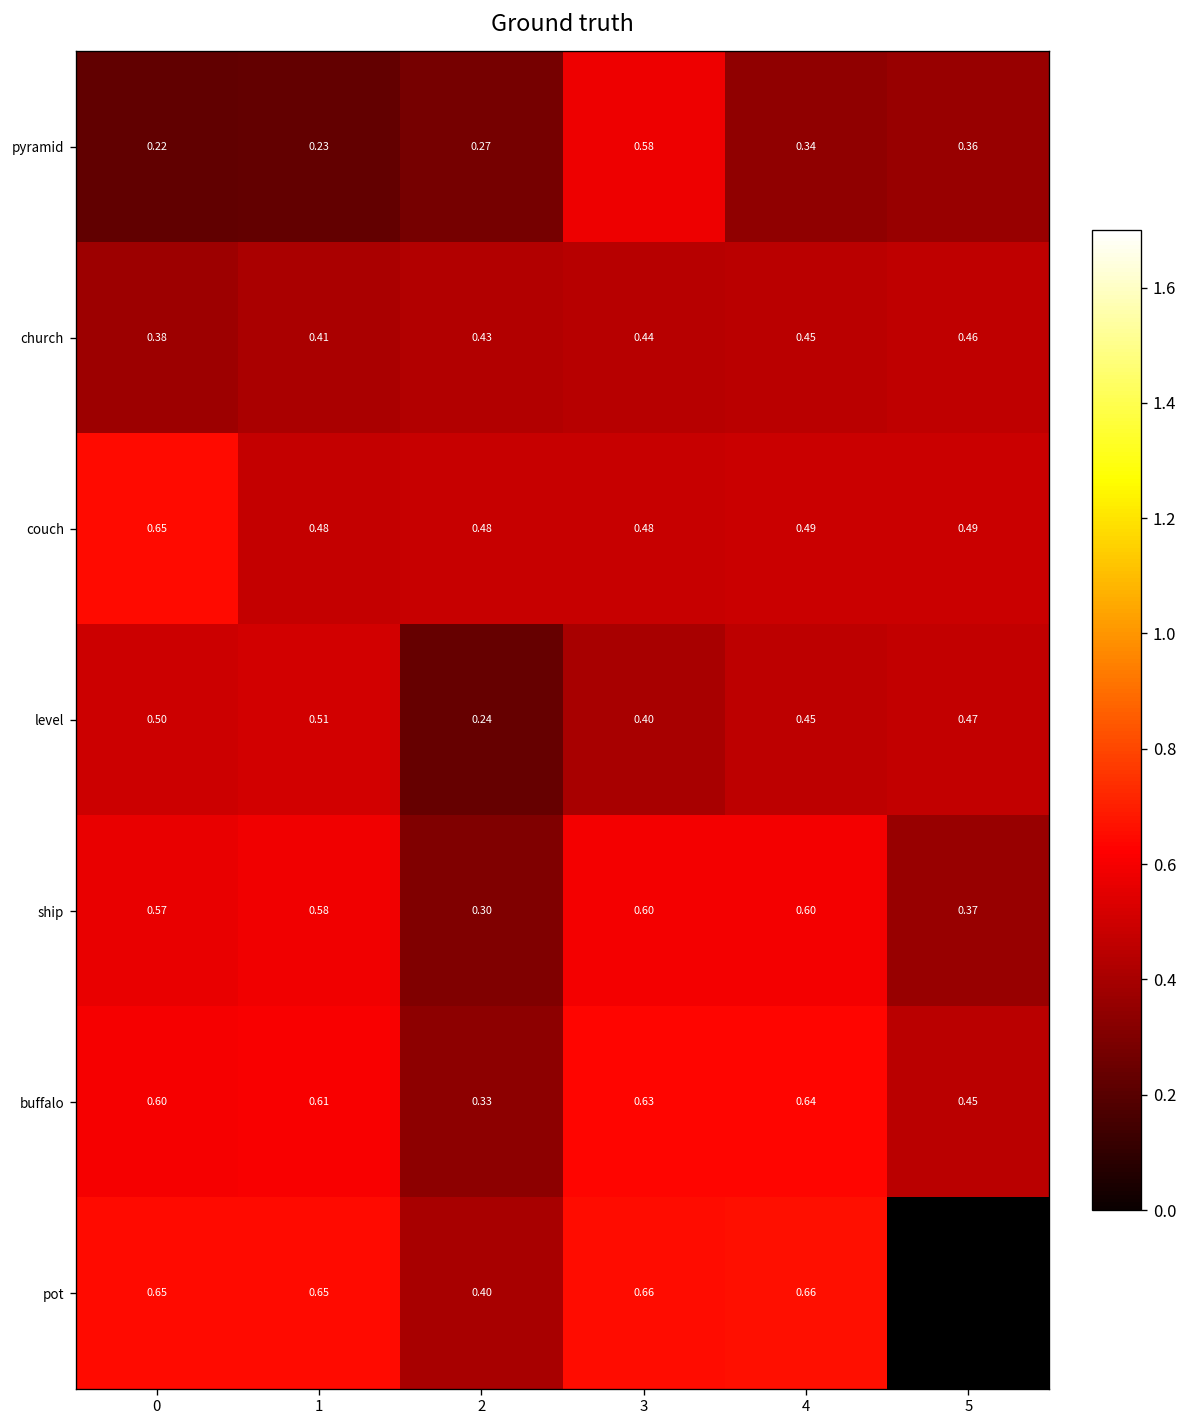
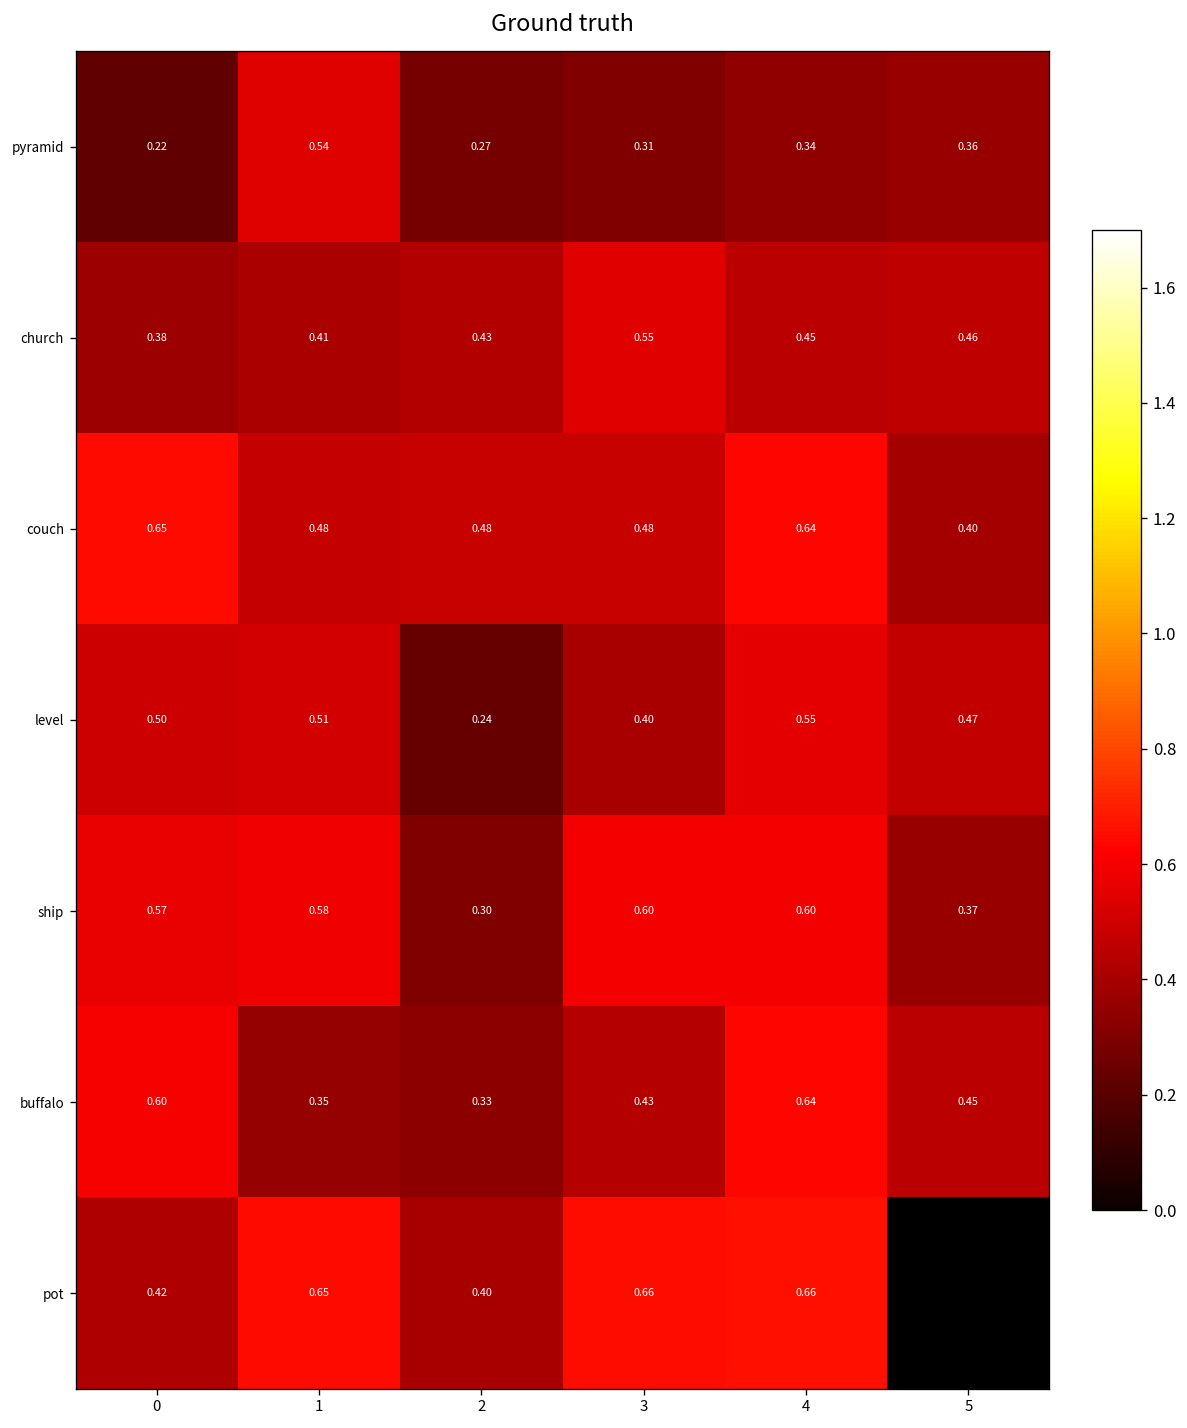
  {
    "pyramid": {
      "0": 0.22,
-     "1": 0.23,
+     "1": 0.54,
      "2": 0.27,
-     "3": 0.58,
+     "3": 0.31,
      "4": 0.34,
      "5": 0.36
    },
    "church": {
      "0": 0.38,
      "1": 0.41,
      "2": 0.43,
-     "3": 0.44,
+     "3": 0.55,
      "4": 0.45,
      "5": 0.46
    },
    "couch": {
      "0": 0.65,
      "1": 0.48,
      "2": 0.48,
      "3": 0.48,
-     "4": 0.49,
-     "5": 0.49
+     "4": 0.64,
+     "5": 0.40
    },
    "level": {
      "0": 0.50,
      "1": 0.51,
      "2": 0.24,
      "3": 0.40,
-     "4": 0.45,
+     "4": 0.55,
      "5": 0.47
    },
    "ship": {
      "0": 0.57,
      "1": 0.58,
      "2": 0.30,
      "3": 0.60,
      "4": 0.60,
      "5": 0.37
    },
    "buffalo": {
      "0": 0.60,
-     "1": 0.61,
+     "1": 0.35,
      "2": 0.33,
-     "3": 0.63,
+     "3": 0.43,
      "4": 0.64,
      "5": 0.45
    },
    "pot": {
-     "0": 0.65,
+     "0": 0.42,
      "1": 0.65,
      "2": 0.40,
      "3": 0.66,
      "4": 0.66
    }
  }
